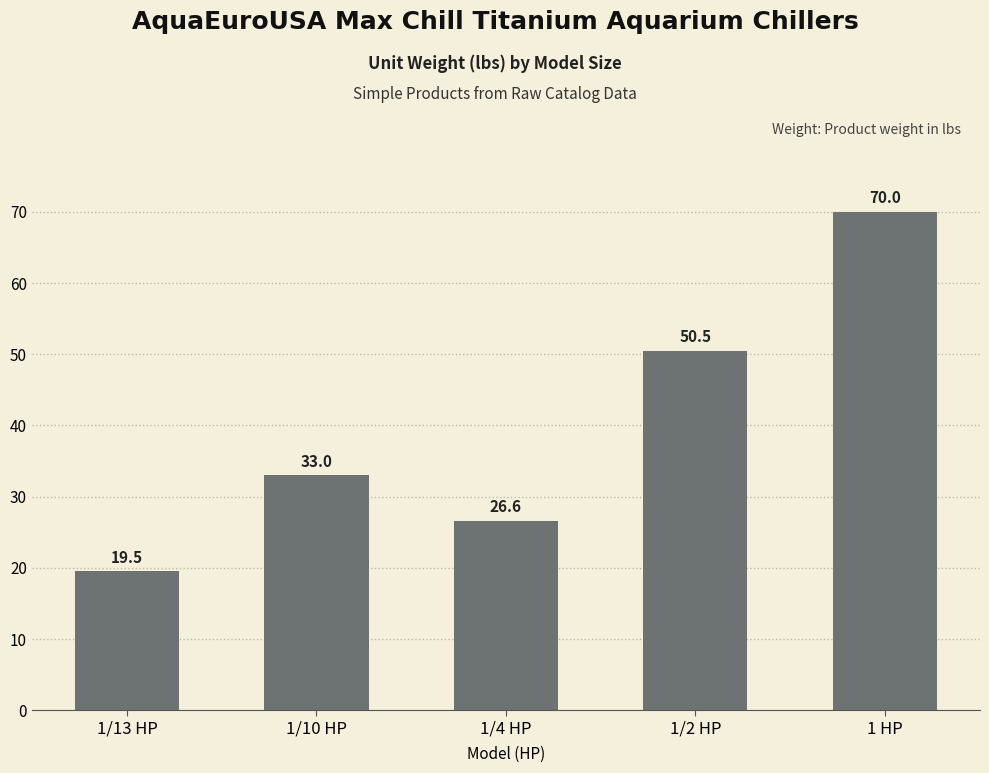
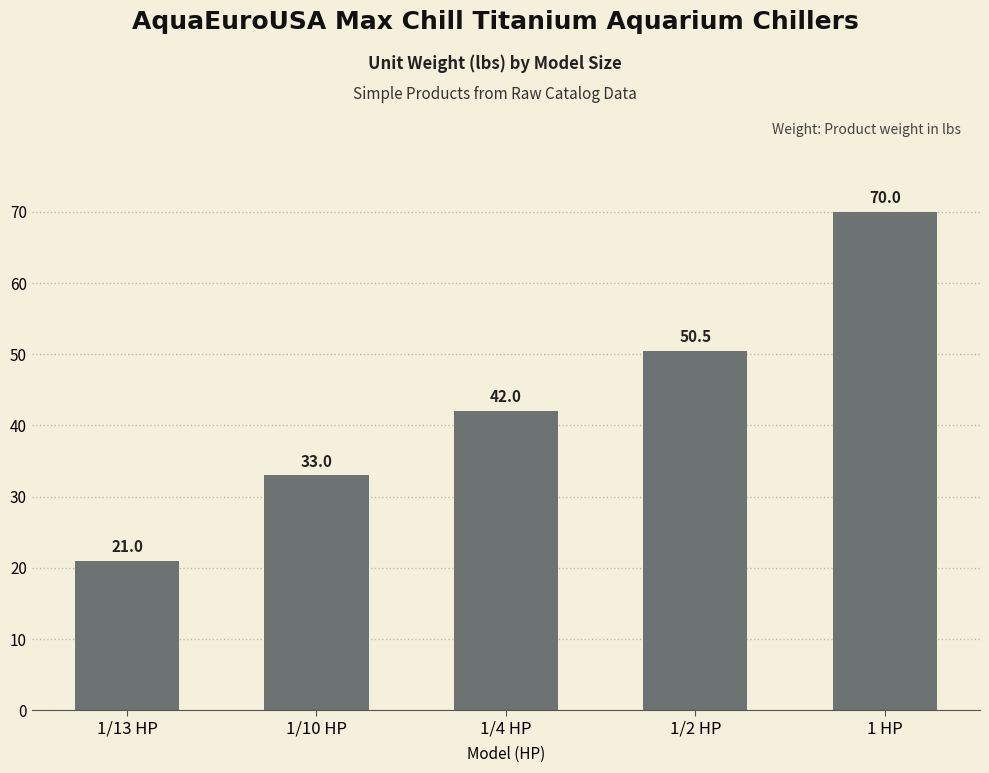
  {
-   "1/13 HP": 19.5,
+   "1/13 HP": 21.0,
    "1/10 HP": 33.0,
-   "1/4 HP": 26.6,
+   "1/4 HP": 42.0,
    "1/2 HP": 50.5,
    "1 HP": 70.0
  }
